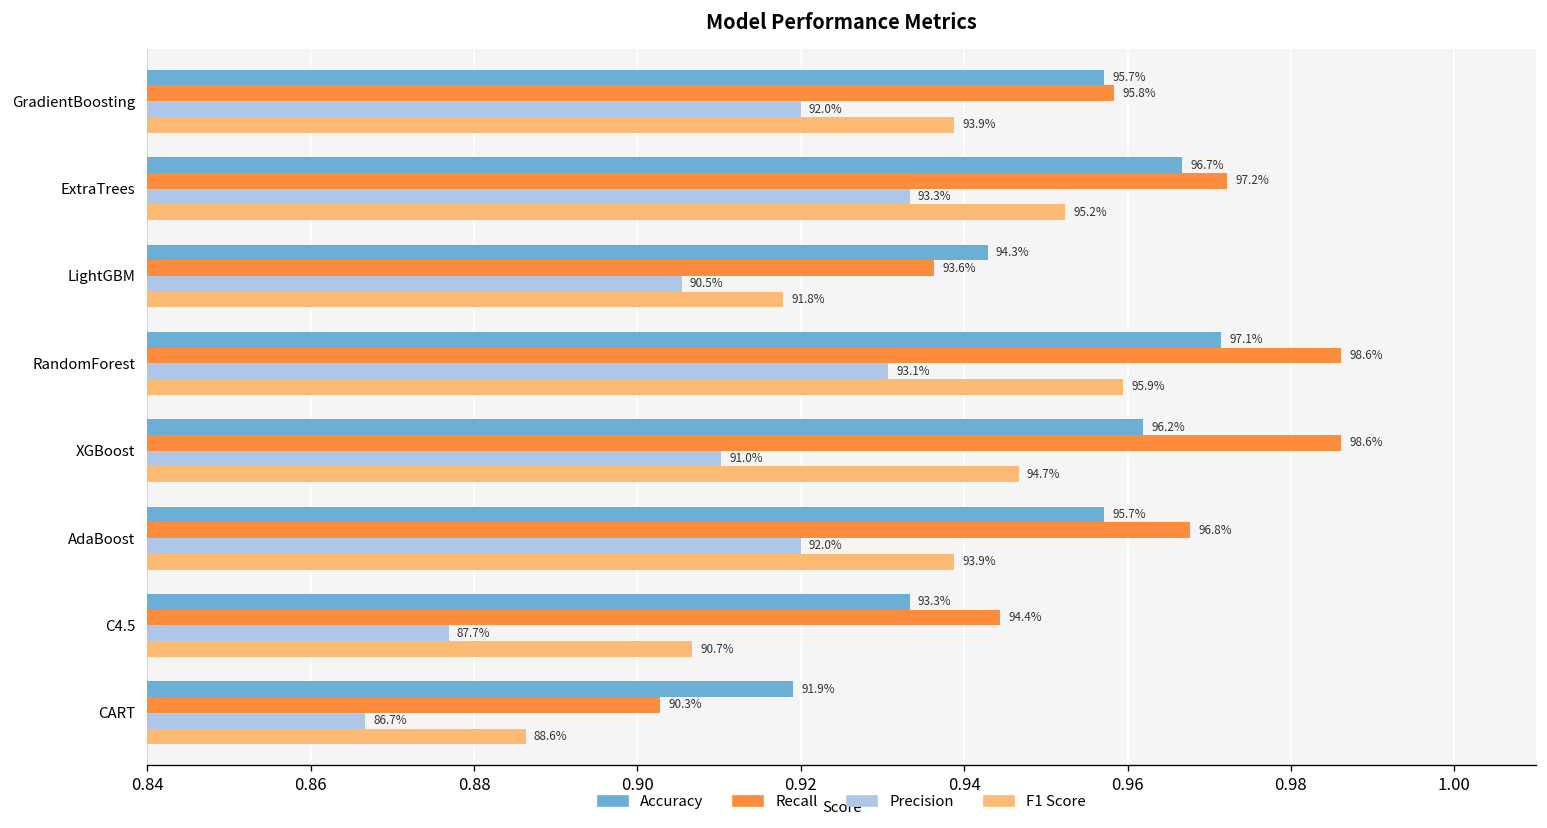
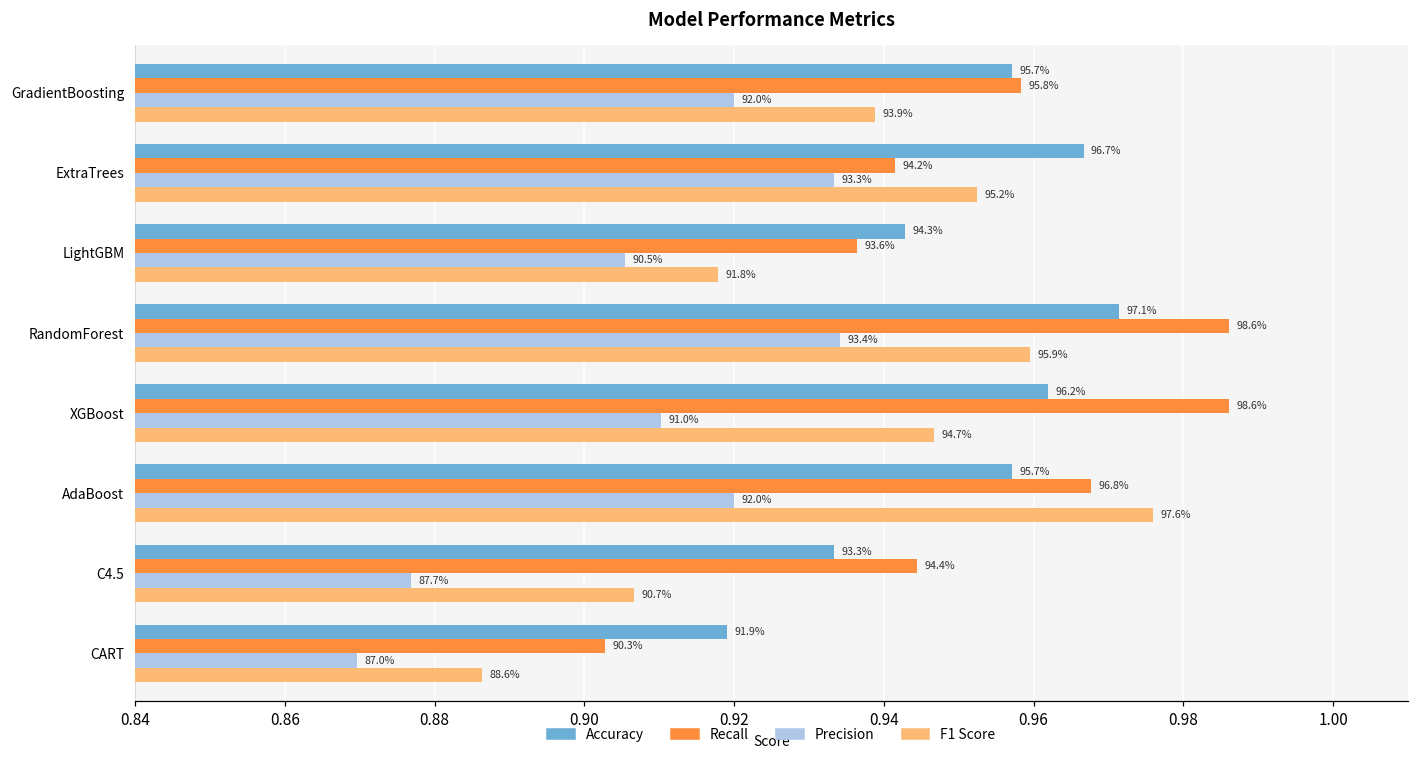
  {
    "Accuracy": {
      "GradientBoosting": "95.7%",
      "ExtraTrees": "96.7%",
      "LightGBM": "94.3%",
      "RandomForest": "97.1%",
      "XGBoost": "96.2%",
      "AdaBoost": "95.7%",
      "C4.5": "93.3%",
      "CART": "91.9%"
    },
    "Recall": {
      "GradientBoosting": "95.8%",
-     "ExtraTrees": "97.2%",
+     "ExtraTrees": "94.2%",
      "LightGBM": "93.6%",
      "RandomForest": "98.6%",
      "XGBoost": "98.6%",
      "AdaBoost": "96.8%",
      "C4.5": "94.4%",
      "CART": "90.3%"
    },
    "Precision": {
      "GradientBoosting": "92.0%",
      "ExtraTrees": "93.3%",
      "LightGBM": "90.5%",
-     "RandomForest": "93.1%",
+     "RandomForest": "93.4%",
      "XGBoost": "91.0%",
      "AdaBoost": "92.0%",
      "C4.5": "87.7%",
-     "CART": "86.7%"
+     "CART": "87.0%"
    },
    "F1 Score": {
      "GradientBoosting": "93.9%",
      "ExtraTrees": "95.2%",
      "LightGBM": "91.8%",
      "RandomForest": "95.9%",
      "XGBoost": "94.7%",
-     "AdaBoost": "93.9%",
+     "AdaBoost": "97.6%",
      "C4.5": "90.7%",
      "CART": "88.6%"
    }
  }
